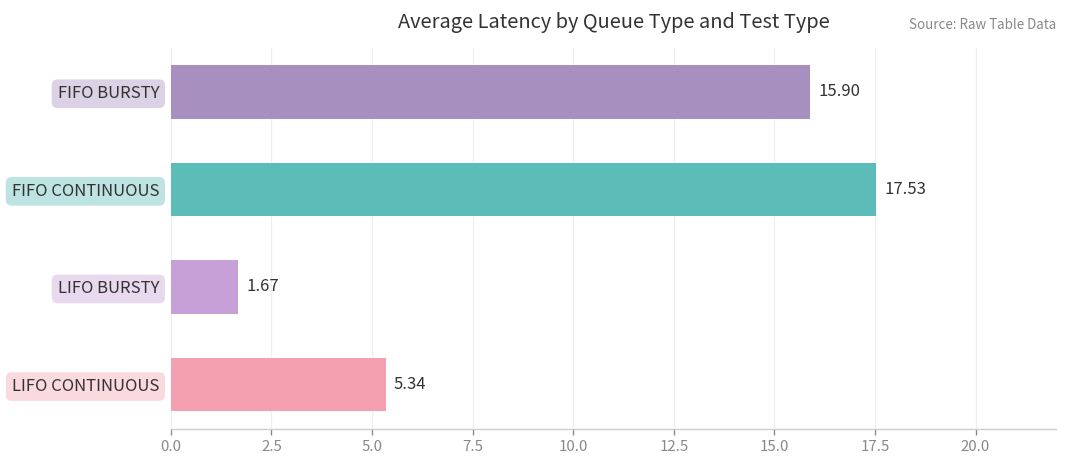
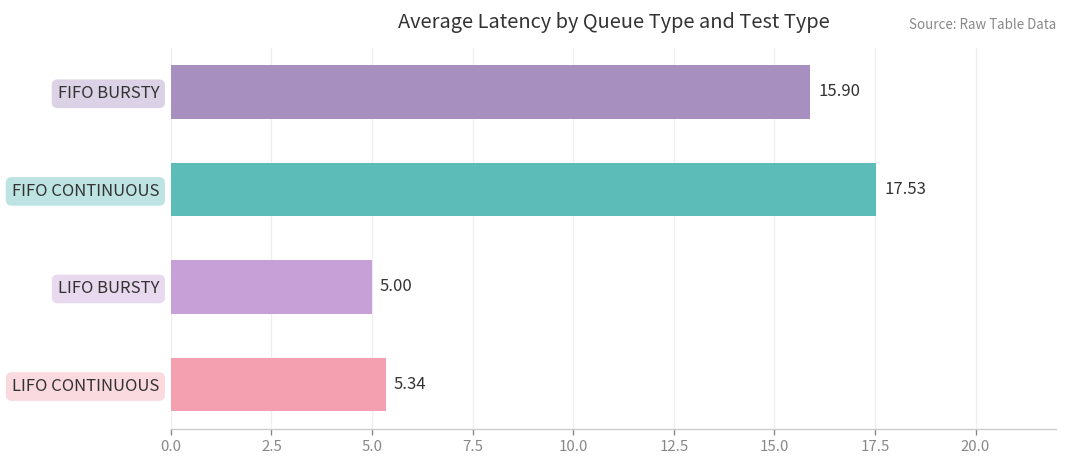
  {
    "FIFO BURSTY": 15.90,
    "FIFO CONTINUOUS": 17.53,
-   "LIFO BURSTY": 1.67,
+   "LIFO BURSTY": 5.00,
    "LIFO CONTINUOUS": 5.34
  }
